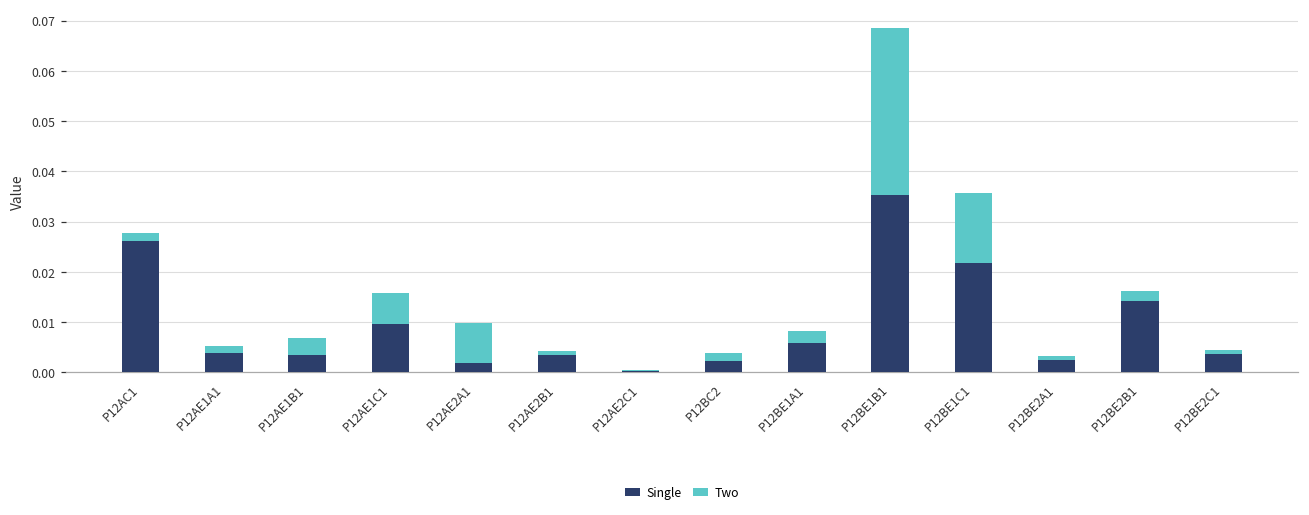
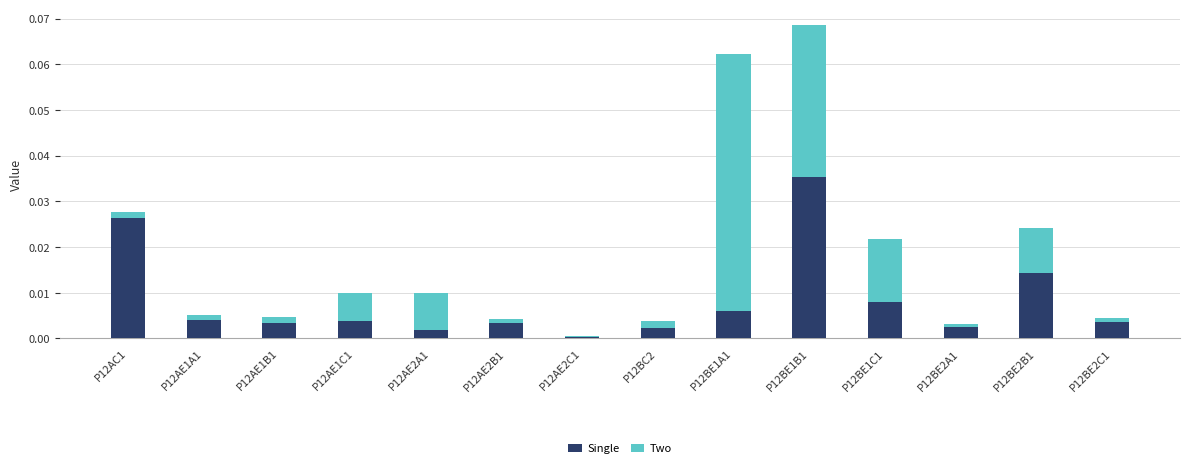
  {
    "Single": {
      "P12AC1": 0.026,
      "P12AE1A1": 0.004,
      "P12AE1B1": 0.003,
-     "P12AE1C1": 0.010,
+     "P12AE1C1": 0.004,
      "P12AE2A1": 0.002,
      "P12AE2B1": 0.003,
      "P12BC2": 0.002,
      "P12BE1A1": 0.006,
      "P12BE1B1": 0.035,
-     "P12BE1C1": 0.022,
+     "P12BE1C1": 0.008,
      "P12BE2A1": 0.003,
      "P12BE2B1": 0.014,
      "P12BE2C1": 0.004
    },
    "Two": {
      "P12AC1": 0.002,
      "P12AE1A1": 0.001,
-     "P12AE1B1": 0.003,
+     "P12AE1B1": 0.001,
      "P12AE1C1": 0.006,
      "P12AE2A1": 0.008,
      "P12AE2B1": 0.001,
      "P12BC2": 0.002,
-     "P12BE1A1": 0.002,
+     "P12BE1A1": 0.056,
      "P12BE1B1": 0.033,
      "P12BE1C1": 0.014,
      "P12BE2A1": 0.001,
-     "P12BE2B1": 0.002,
+     "P12BE2B1": 0.010,
      "P12BE2C1": 0.001
    }
  }
